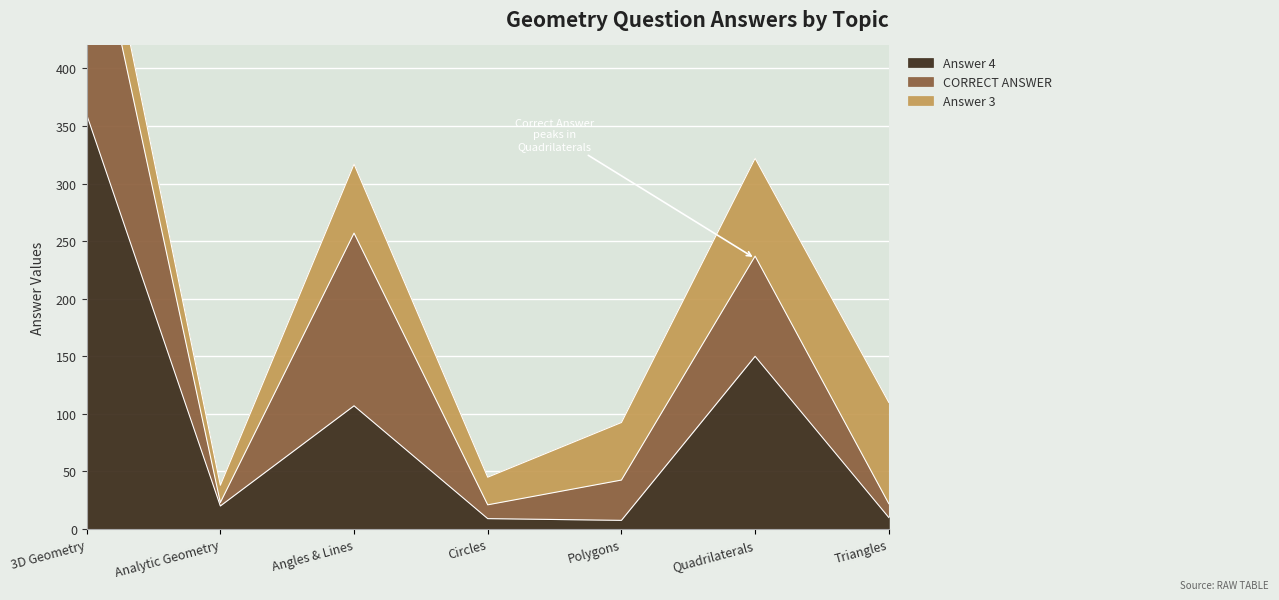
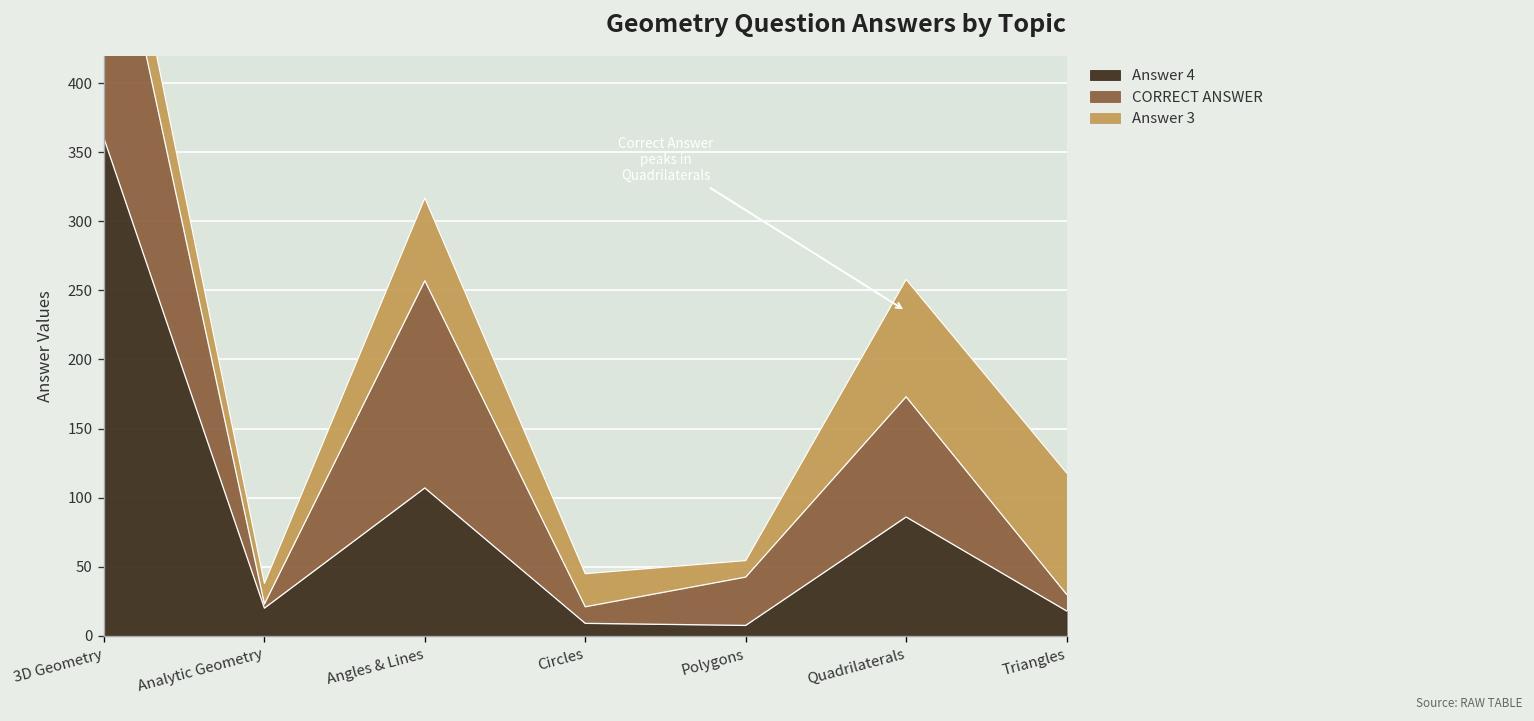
  {
    "Answer 4": {
      "3D Geometry": 360,
      "Analytic Geometry": 20,
      "Angles & Lines": 107,
      "Circles": 9,
      "Polygons": 8,
-     "Quadrilaterals": 150,
-     "Triangles": 10
+     "Quadrilaterals": 86,
+     "Triangles": 18
    },
    "CORRECT ANSWER": {
      "Analytic Geometry": 3,
      "Angles & Lines": 150,
      "Circles": 12,
      "Polygons": 35,
      "Quadrilaterals": 87,
      "Triangles": 12
    },
    "Answer 3": {
      "Analytic Geometry": 15,
      "Angles & Lines": 60,
      "Circles": 24,
-     "Polygons": 50,
+     "Polygons": 12,
      "Quadrilaterals": 85,
      "Triangles": 88
    }
  }
